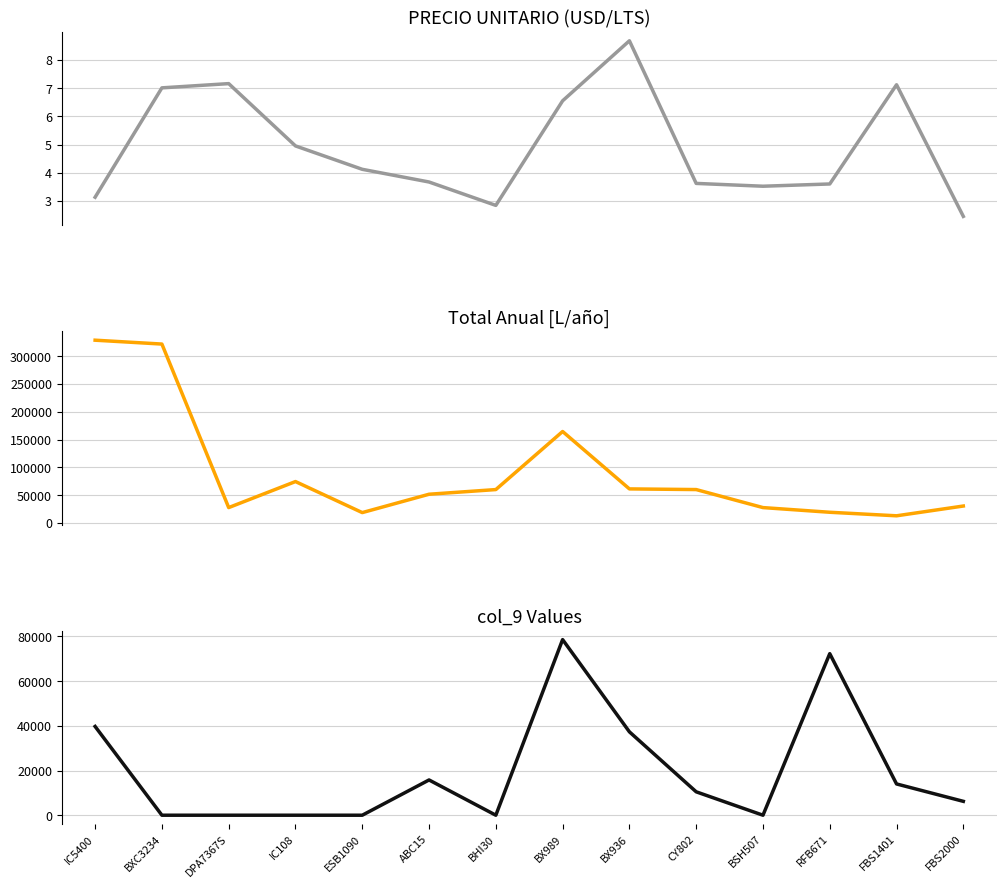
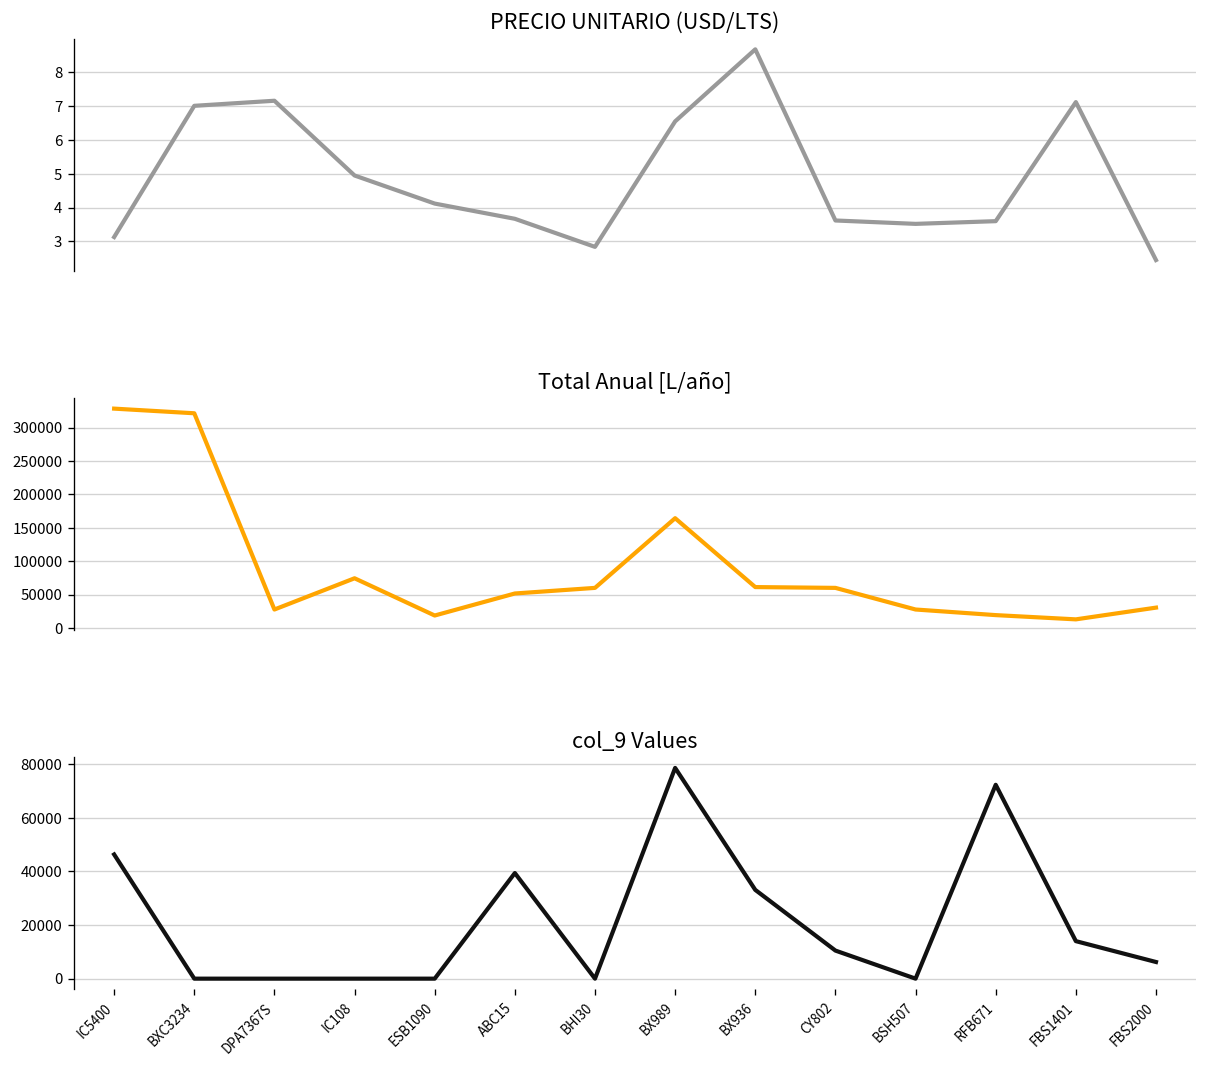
  {
    "col_9 Values": {
-     "IC5400": 40000,
+     "IC5400": 46000,
      "BXC3234": 0,
      "DPA7367S": 0,
      "IC108": 0,
      "ESB1090": 0,
-     "ABC15": 16000,
+     "ABC15": 39000,
      "BHI30": 0,
      "BX989": 79000,
-     "BX936": 37000,
+     "BX936": 33000,
      "CY802": 10000,
      "BSH507": 0,
      "RFB671": 72000,
      "FBS1401": 14000,
      "FBS2000": 6000
    }
  }
